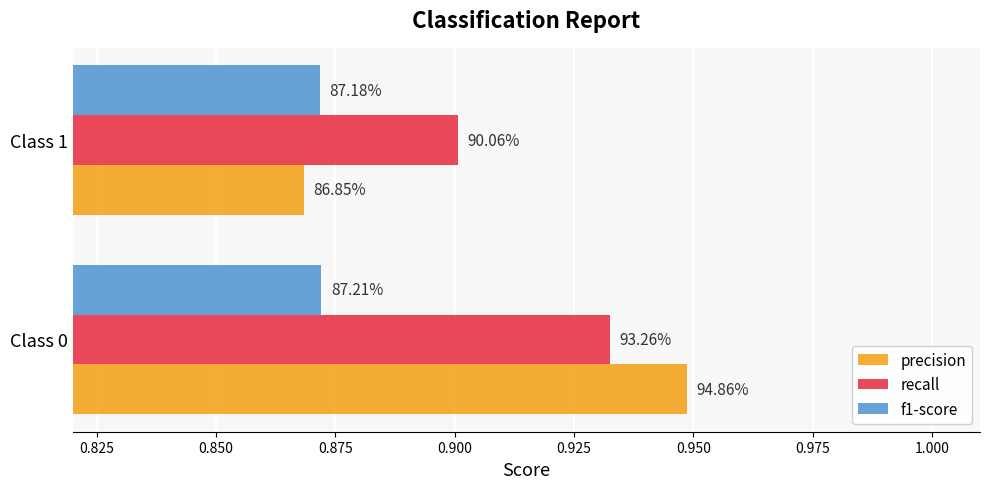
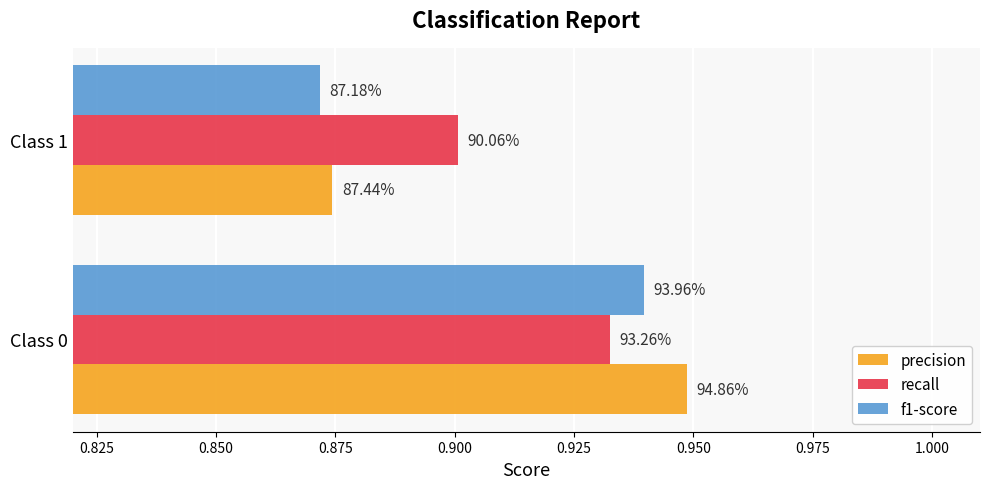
  {
    "precision": {
-     "Class 1": "86.85%",
+     "Class 1": "87.44%",
      "Class 0": "94.86%"
    },
    "recall": {
      "Class 1": "90.06%",
      "Class 0": "93.26%"
    },
    "f1-score": {
      "Class 1": "87.18%",
-     "Class 0": "87.21%"
+     "Class 0": "93.96%"
    }
  }
